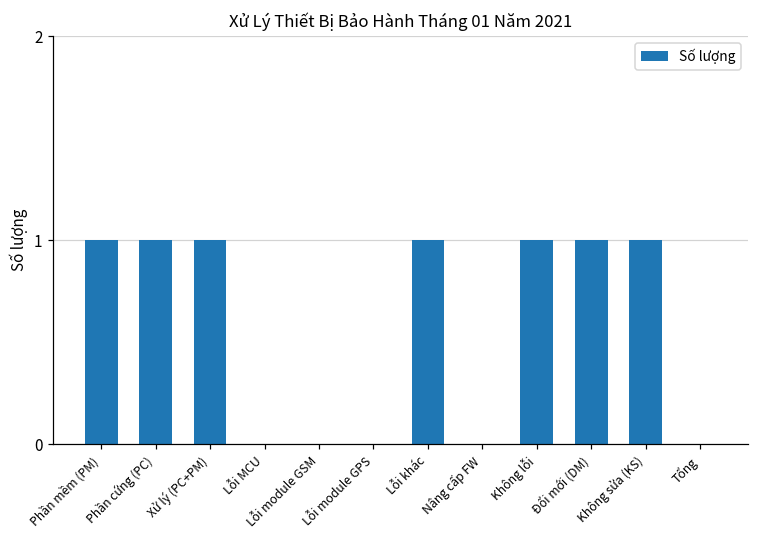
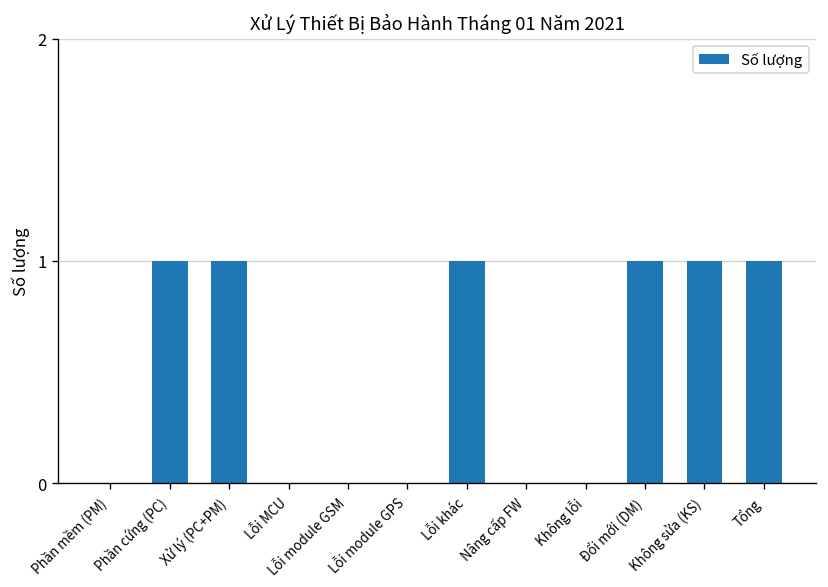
  {
-   "Phần mềm (PM)": 1,
+   "Phần mềm (PM)": 0,
    "Phần cứng (PC)": 1,
    "Xử lý (PC+PM)": 1,
    "Lỗi MCU": 0,
    "Lỗi module GSM": 0,
    "Lỗi module GPS": 0,
    "Lỗi khác": 1,
    "Nâng cấp FW": 0,
-   "Không lỗi": 1,
+   "Không lỗi": 0,
    "Đổi mới (DM)": 1,
    "Không sửa (KS)": 1,
-   "Tổng": 0
+   "Tổng": 1
  }
